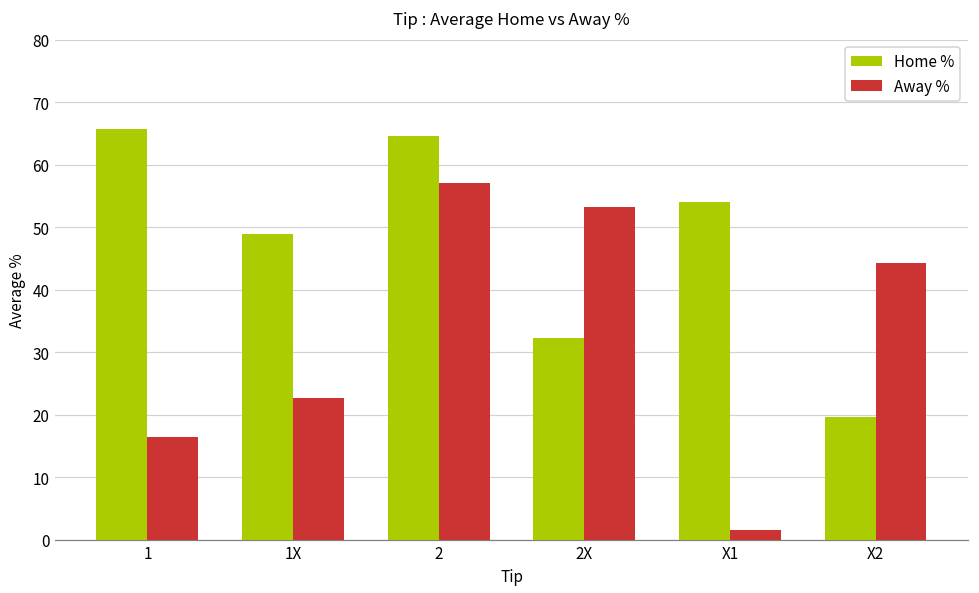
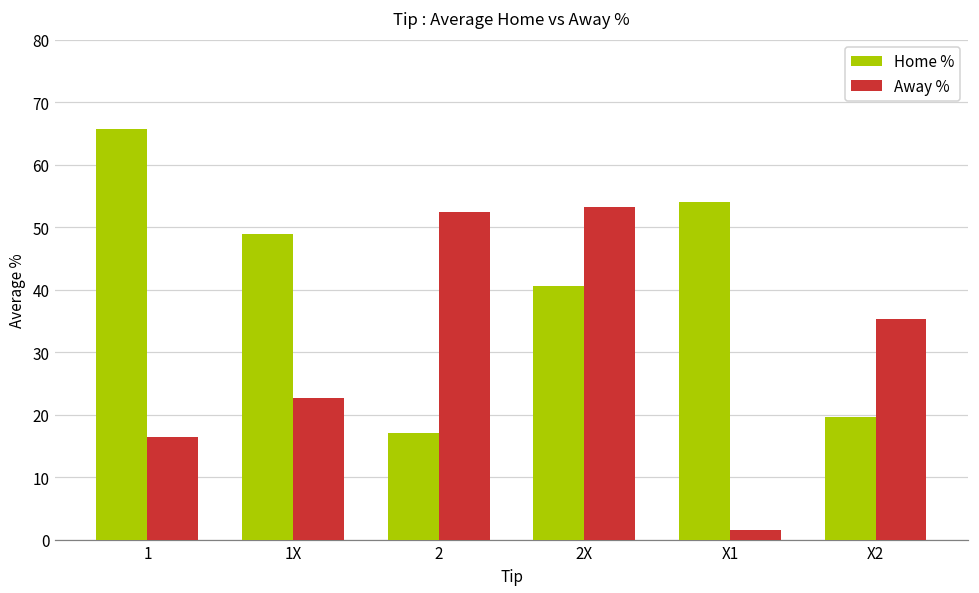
  {
    "Home %": {
      "1": 66,
      "1X": 49,
-     "2": 65,
-     "2X": 32,
+     "2": 17,
+     "2X": 41,
      "X1": 54,
      "X2": 20
    },
    "Away %": {
      "1": 16,
      "1X": 23,
-     "2": 57,
+     "2": 52,
      "2X": 53,
      "X1": 2,
-     "X2": 44
+     "X2": 35
    }
  }
